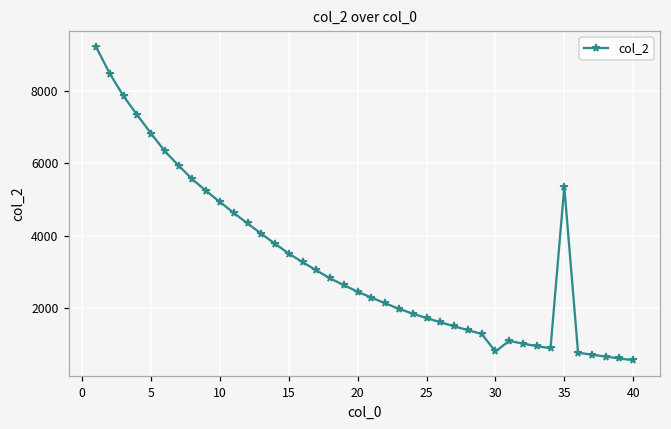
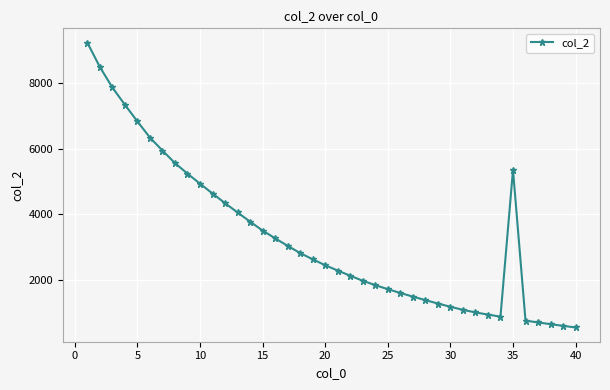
  {
    "5": 6800,
    "10": 4900,
    "15": 3500,
    "20": 2500,
    "25": 1700,
-   "30": 800,
+   "30": 1200,
    "35": 5400,
    "40": 600
  }
